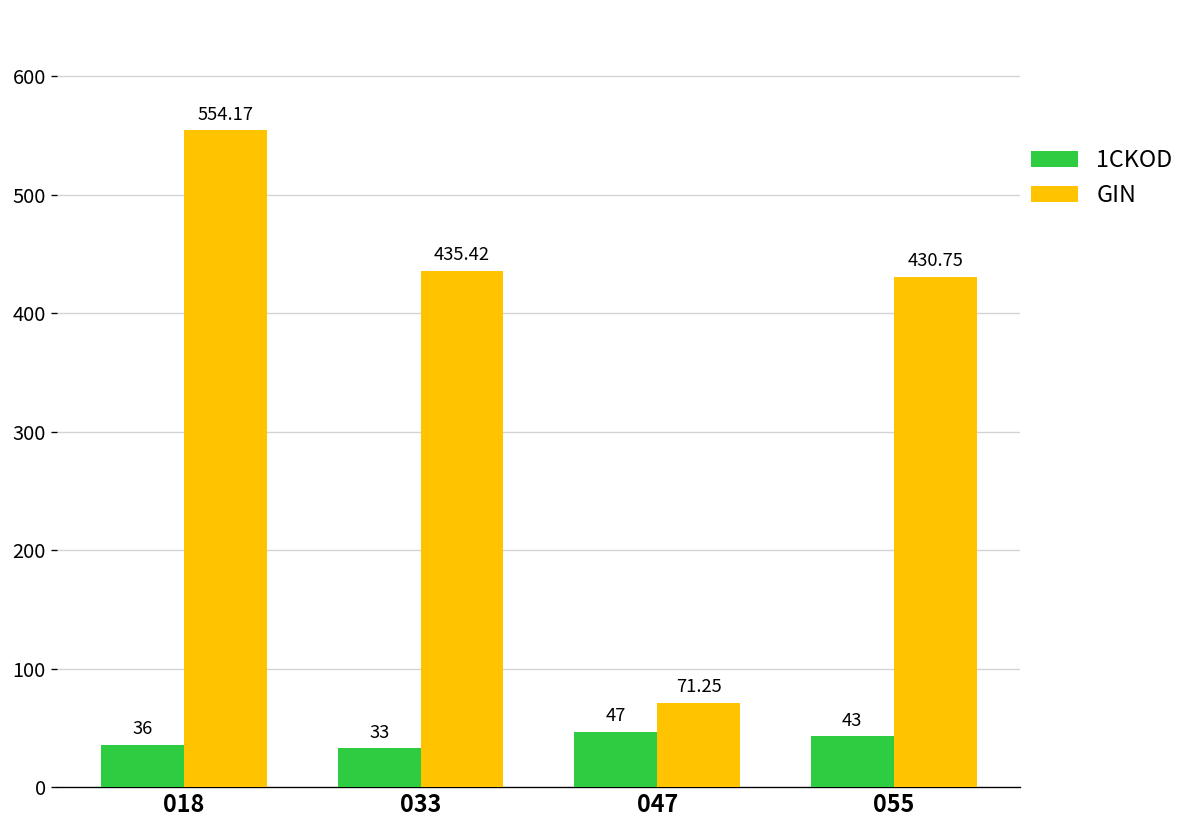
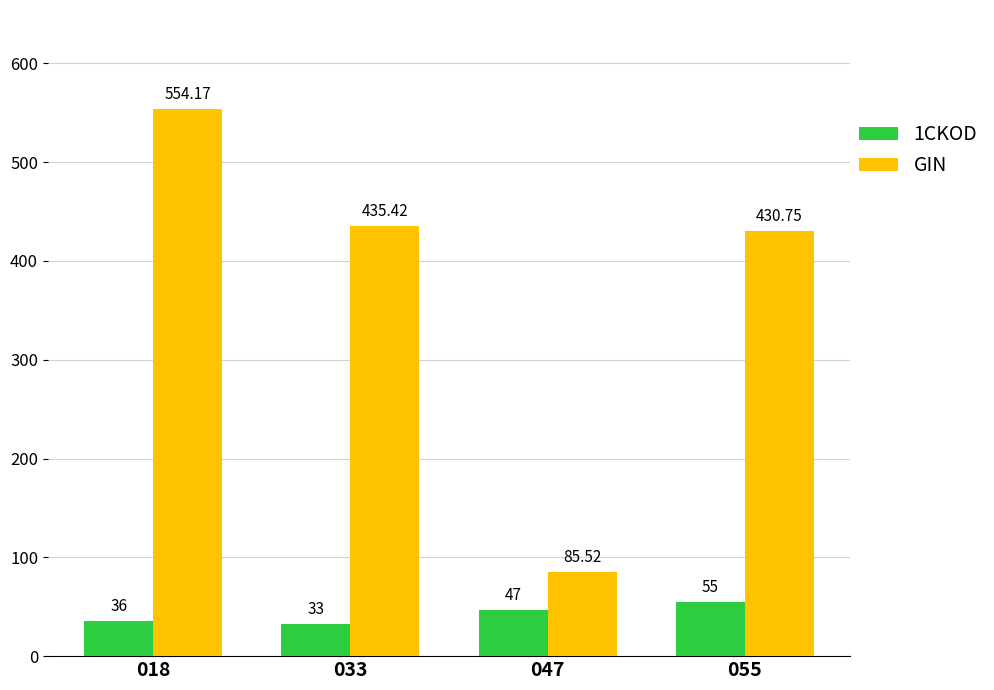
  {
    "1CKOD": {
      "018": 36,
      "033": 33,
      "047": 47,
-     "055": 43
+     "055": 55
    },
    "GIN": {
      "018": 554.17,
      "033": 435.42,
-     "047": 71.25,
+     "047": 85.52,
      "055": 430.75
    }
  }
